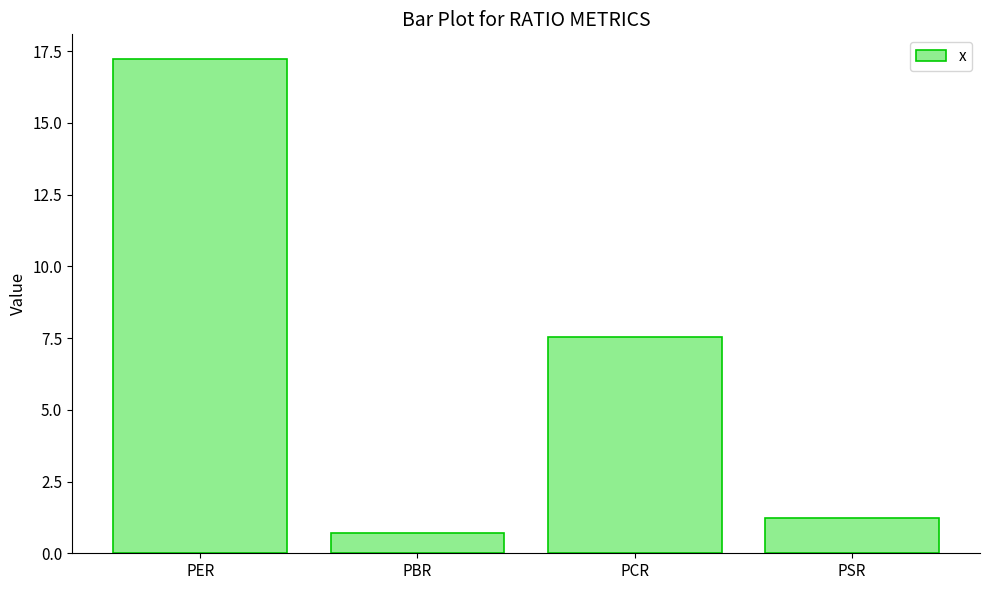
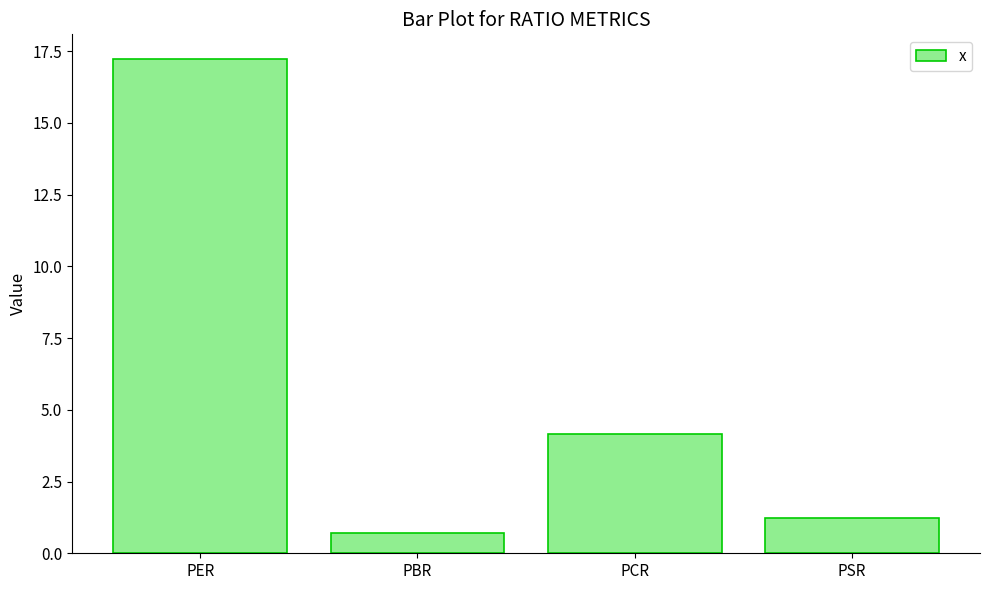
  {
    "PER": 17.2,
    "PBR": 0.7,
-   "PCR": 7.6,
+   "PCR": 4.2,
    "PSR": 1.2
  }
